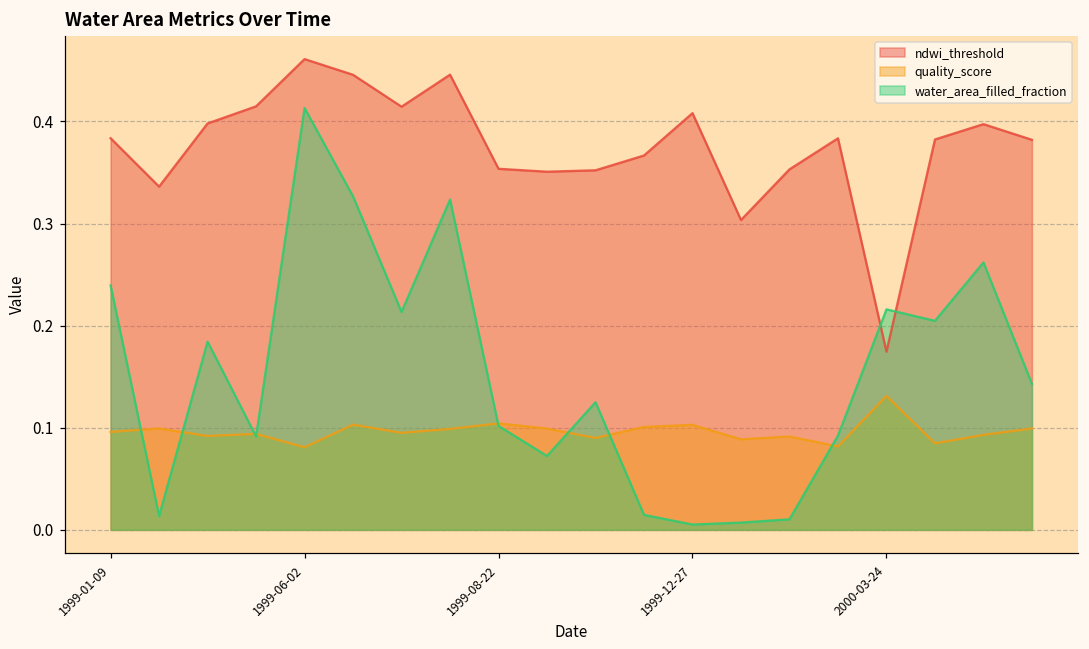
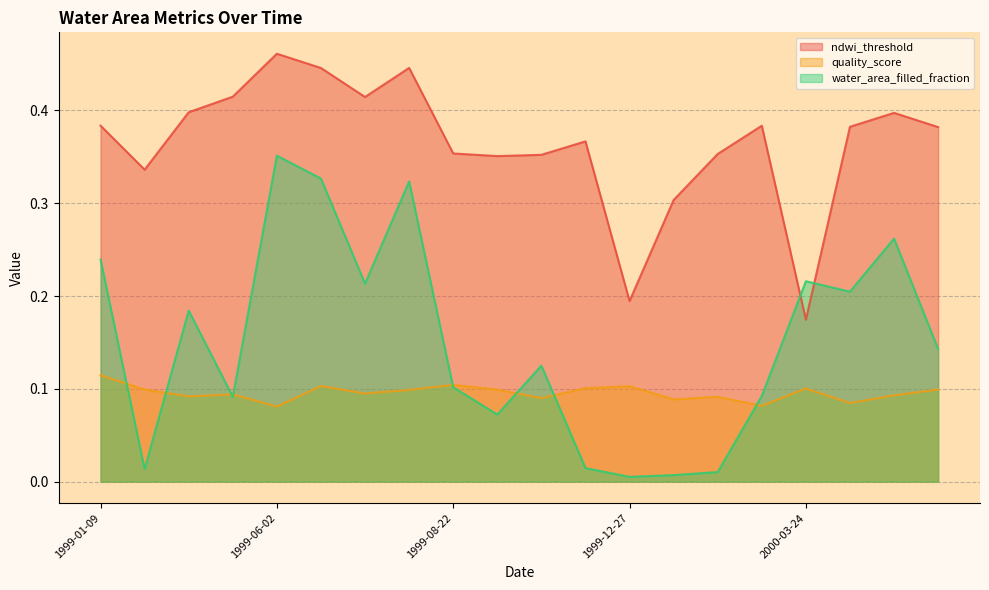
  {
    "ndwi_threshold": {
      "1999-01-09": 0.38,
      "1999-06-02": 0.46,
      "1999-08-22": 0.35,
-     "1999-12-27": 0.41,
+     "1999-12-27": 0.19,
      "2000-03-24": 0.17
    },
    "quality_score": {
-     "1999-01-09": 0.10,
+     "1999-01-09": 0.11,
      "1999-06-02": 0.08,
      "1999-12-27": 0.10,
-     "2000-03-24": 0.13
+     "2000-03-24": 0.10
    },
    "water_area_filled_fraction": {
      "1999-01-09": 0.24,
-     "1999-06-02": 0.41,
+     "1999-06-02": 0.35,
      "1999-12-27": 0.01,
      "2000-03-24": 0.22
    }
  }
